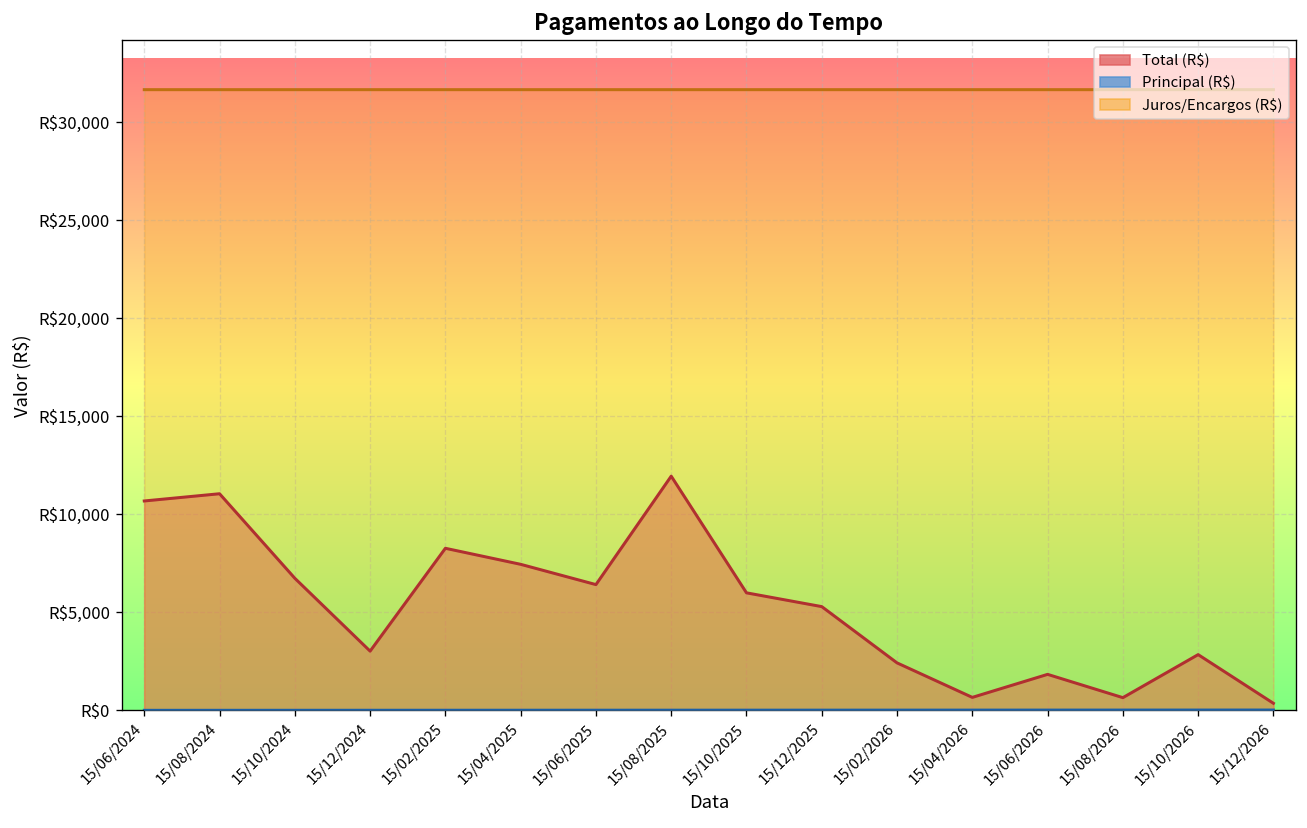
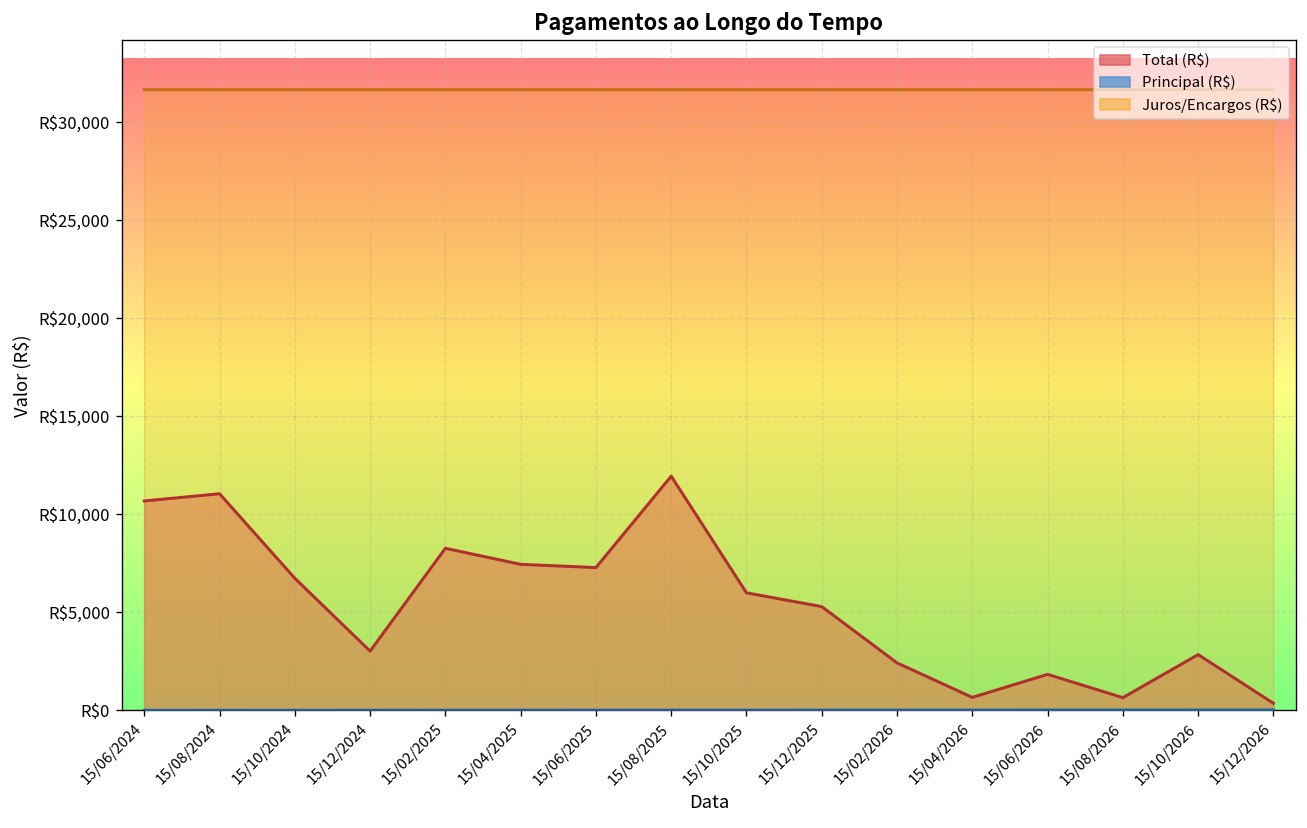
  {
    "Total (R$)": {
      "15/06/2024": "R$10,700",
      "15/08/2024": "R$11,100",
      "15/10/2024": "R$6,700",
      "15/12/2024": "R$3,000",
      "15/02/2025": "R$8,300",
      "15/04/2025": "R$7,500",
-     "15/06/2025": "R$6,400",
+     "15/06/2025": "R$7,300",
      "15/08/2025": "R$12,000",
      "15/10/2025": "R$6,000",
      "15/12/2025": "R$5,300",
      "15/02/2026": "R$2,400",
      "15/04/2026": "R$700",
      "15/06/2026": "R$1,800",
      "15/08/2026": "R$700",
      "15/10/2026": "R$2,800",
      "15/12/2026": "R$400"
    },
    "Principal (R$)": {
      "15/06/2024": "R$0",
      "15/08/2024": "R$0",
      "15/10/2024": "R$0",
      "15/12/2024": "R$0",
      "15/02/2025": "R$0",
      "15/04/2025": "R$0",
      "15/06/2025": "R$0",
      "15/08/2025": "R$0",
      "15/10/2025": "R$0",
      "15/12/2025": "R$0",
      "15/02/2026": "R$0",
      "15/04/2026": "R$0",
      "15/06/2026": "R$0",
      "15/08/2026": "R$0",
      "15/10/2026": "R$0",
      "15/12/2026": "R$0"
    },
    "Juros/Encargos (R$)": {
      "15/06/2024": "R$31,700",
      "15/08/2024": "R$31,700",
      "15/10/2024": "R$31,700",
      "15/12/2024": "R$31,700",
      "15/02/2025": "R$31,700",
      "15/04/2025": "R$31,700",
      "15/06/2025": "R$31,700",
      "15/08/2025": "R$31,700",
      "15/10/2025": "R$31,700",
      "15/12/2025": "R$31,700",
      "15/02/2026": "R$31,700",
      "15/04/2026": "R$31,700",
      "15/06/2026": "R$31,700"
    }
  }
